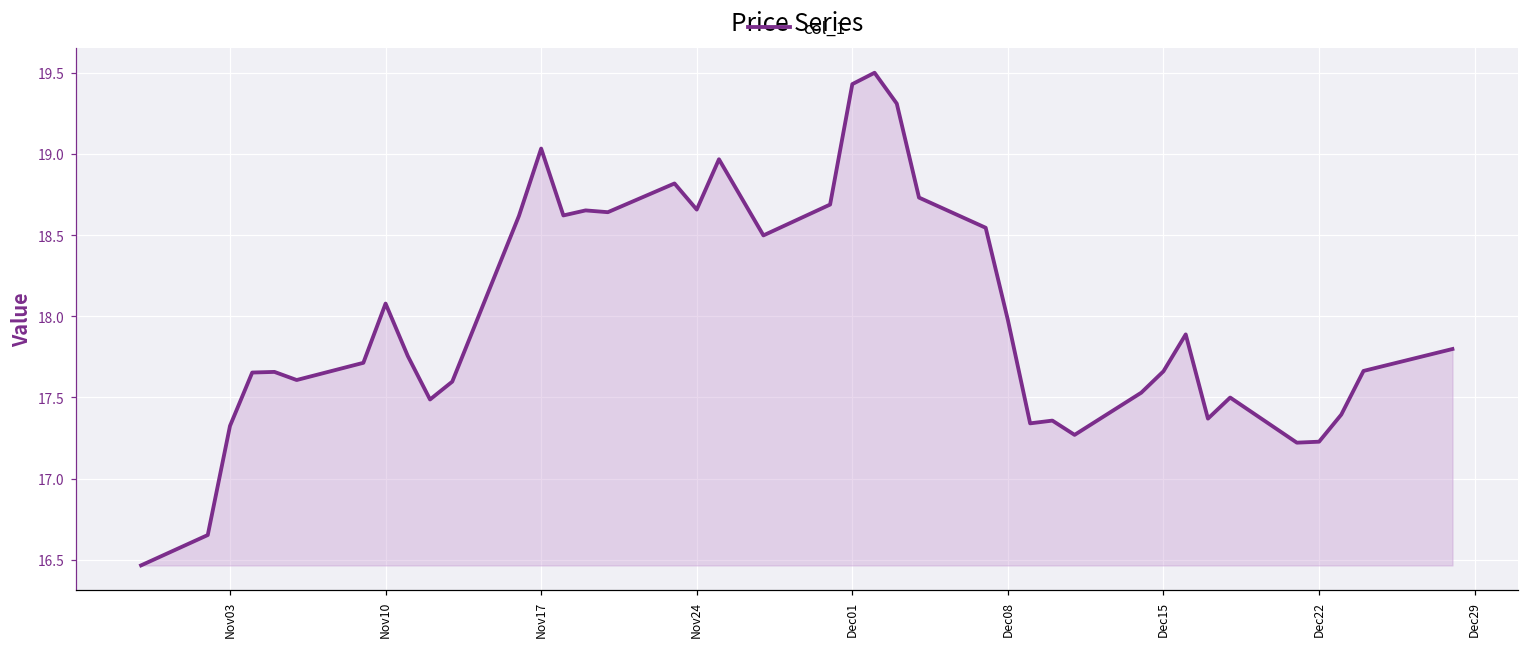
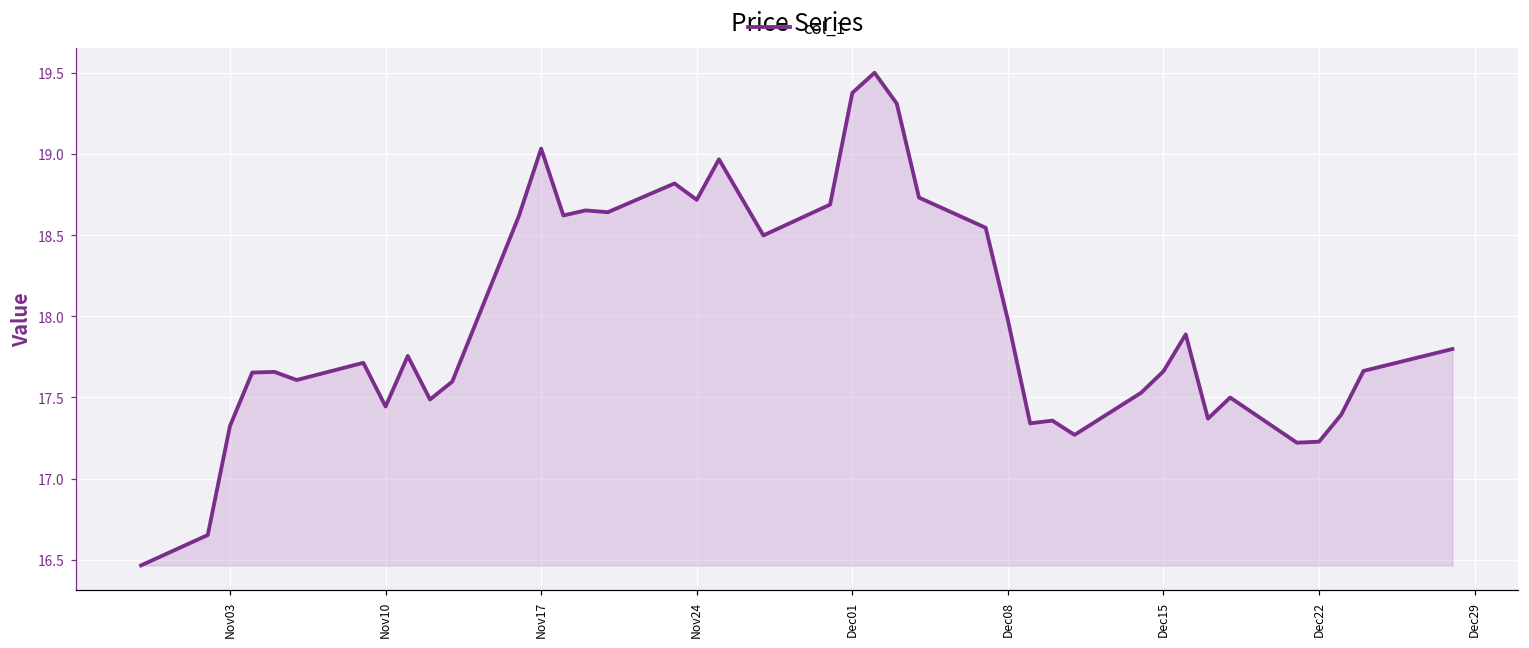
  {
    "Nov03": 17.32,
-   "Nov10": 18.08,
+   "Nov10": 17.44,
    "Nov17": 19.03,
-   "Nov24": 18.66,
-   "Dec01": 19.43,
+   "Nov24": 18.72,
+   "Dec01": 19.38,
    "Dec08": 17.98,
    "Dec15": 17.66,
    "Dec22": 17.23
  }
